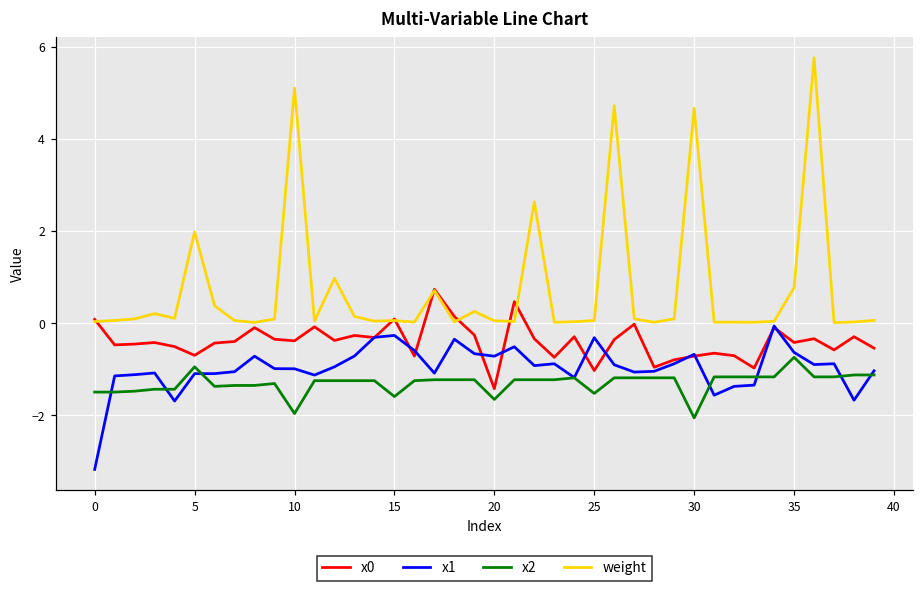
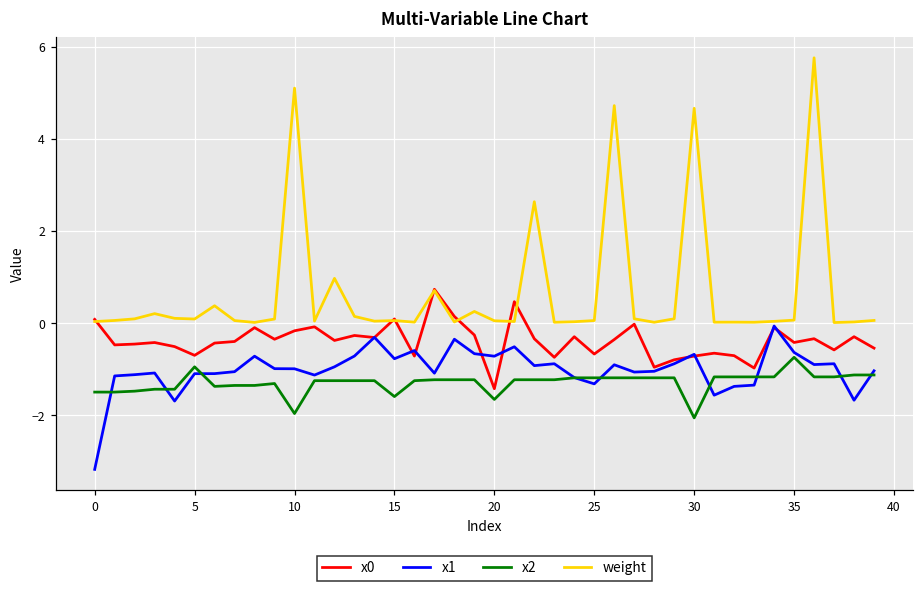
  {
    "x0": {
      "5": -0.7,
-     "10": -0.4,
+     "10": -0.2,
      "20": -1.4,
-     "25": -1.0,
+     "25": -0.7,
      "35": -0.4
    },
    "x1": {
      "0": -3.2,
      "5": -1.1,
      "10": -1.0,
-     "15": -0.3,
+     "15": -0.8,
      "20": -0.7,
-     "25": -0.3,
+     "25": -1.3,
      "35": -0.6
    },
    "x2": {
      "0": -1.5,
      "5": -0.9,
      "10": -2.0,
      "15": -1.6,
      "20": -1.7,
-     "25": -1.5,
+     "25": -1.2,
      "30": -2.1,
      "35": -0.7
    },
    "weight": {
-     "5": 2.0,
+     "5": 0.1,
      "10": 5.1,
      "20": 0.1,
      "25": 0.1,
      "30": 4.7,
-     "35": 0.8
+     "35": 0.1
    }
  }
